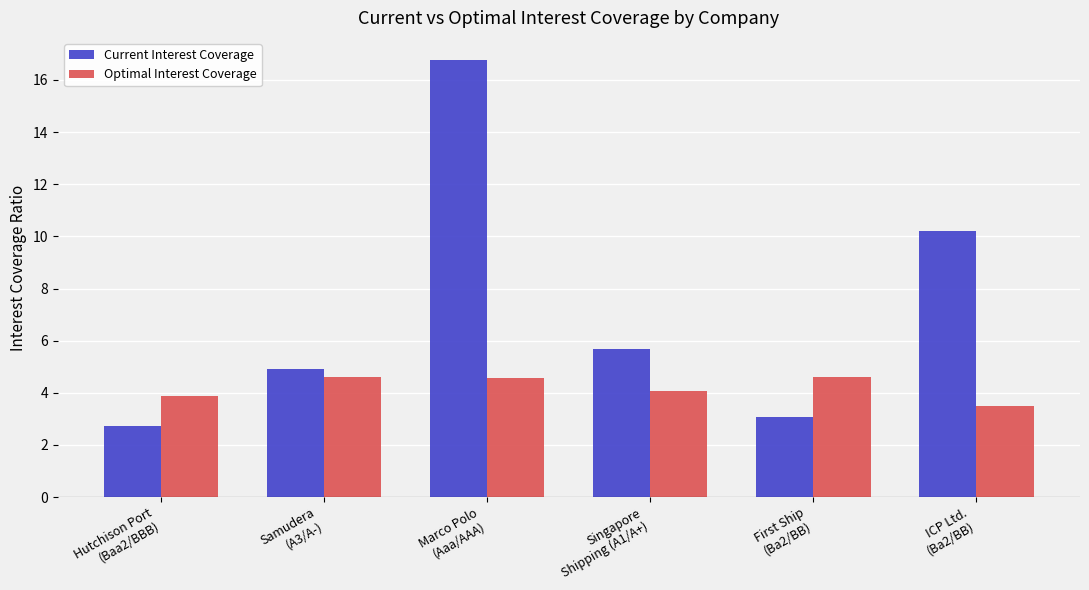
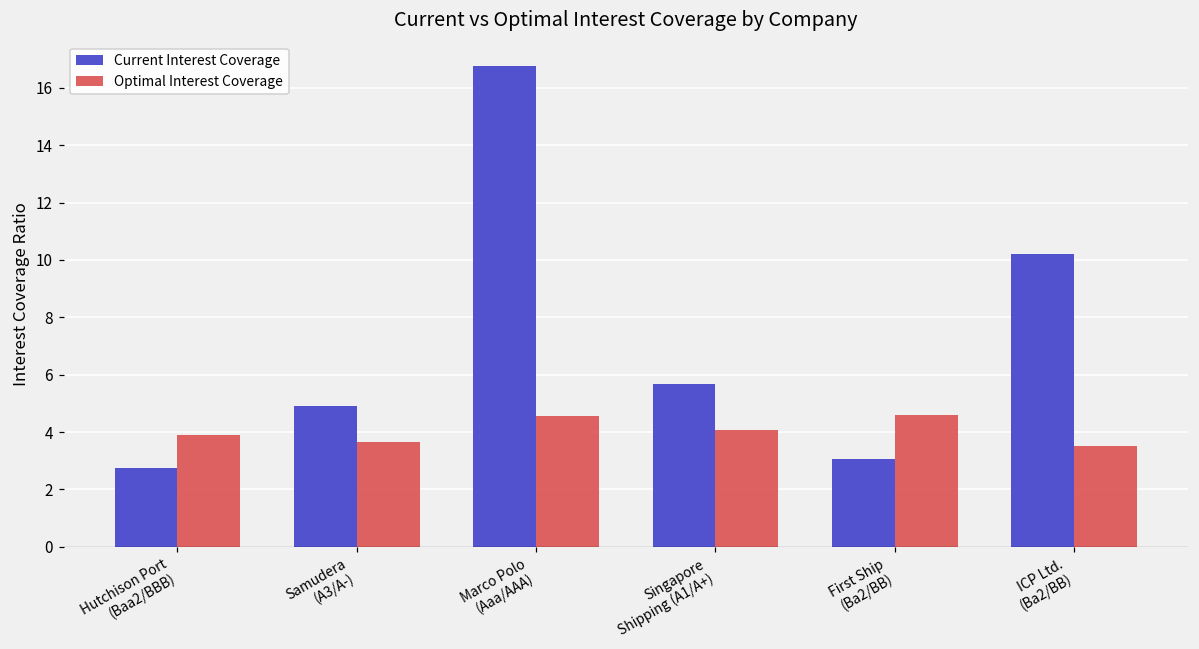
  {
    "Current Interest Coverage": {
      "Hutchison Port (Baa2/BBB)": 2.7,
      "Samudera (A3/A-)": 4.9,
      "Marco Polo (Aaa/AAA)": 16.8,
      "Singapore Shipping (A1/A+)": 5.7,
      "First Ship (Ba2/BB)": 3.1,
      "ICP Ltd. (Ba2/BB)": 10.2
    },
    "Optimal Interest Coverage": {
      "Hutchison Port (Baa2/BBB)": 3.9,
-     "Samudera (A3/A-)": 4.6,
+     "Samudera (A3/A-)": 3.7,
      "Marco Polo (Aaa/AAA)": 4.6,
      "Singapore Shipping (A1/A+)": 4.1,
      "First Ship (Ba2/BB)": 4.6,
      "ICP Ltd. (Ba2/BB)": 3.5
    }
  }
